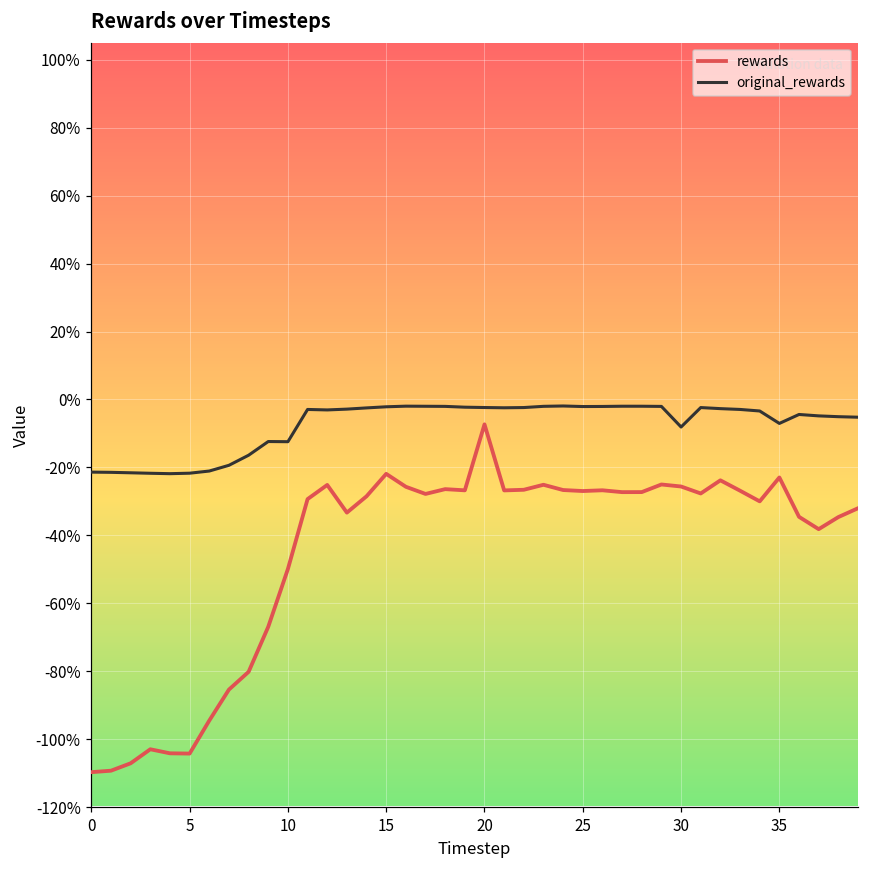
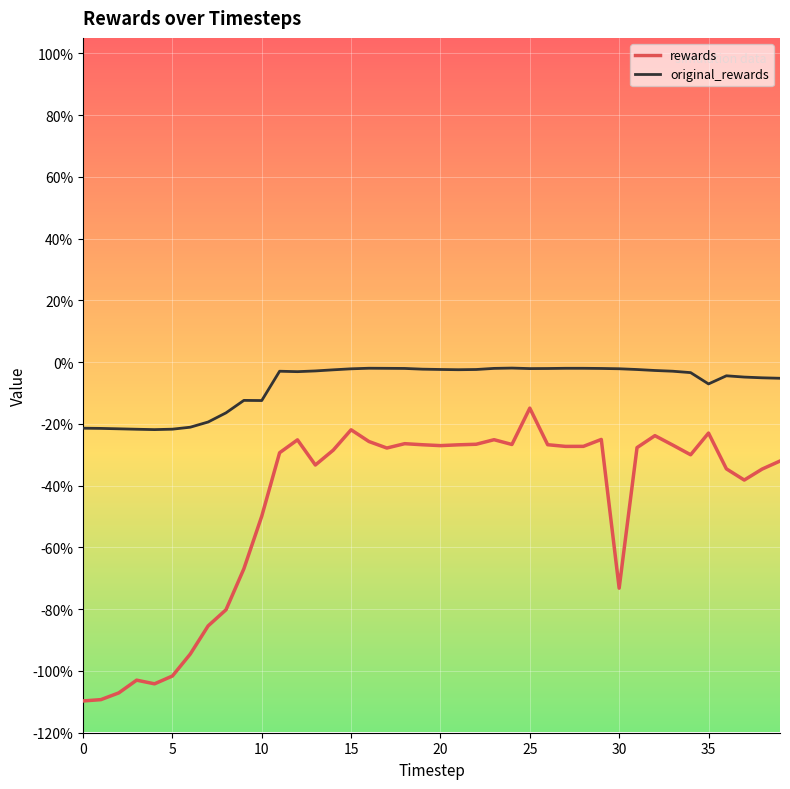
  {
    "rewards": {
      "0": "-110%",
-     "5": "-104%",
+     "5": "-102%",
      "10": "-50%",
      "15": "-22%",
-     "20": "-7%",
-     "25": "-27%",
-     "30": "-26%",
+     "20": "-27%",
+     "25": "-15%",
+     "30": "-73%",
      "35": "-23%"
    },
    "original_rewards": {
      "0": "-21%",
      "5": "-22%",
      "10": "-12%",
      "15": "-2%",
      "20": "-2%",
      "25": "-2%",
-     "30": "-8%",
+     "30": "-2%",
      "35": "-7%"
    }
  }
